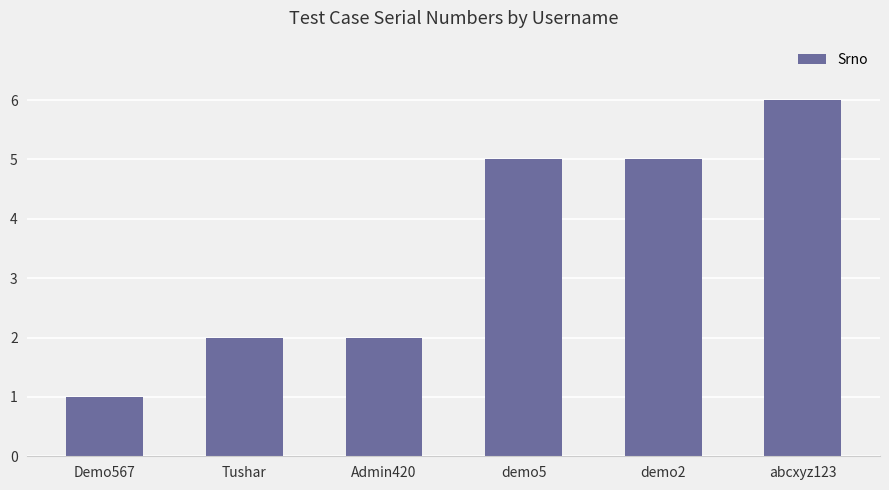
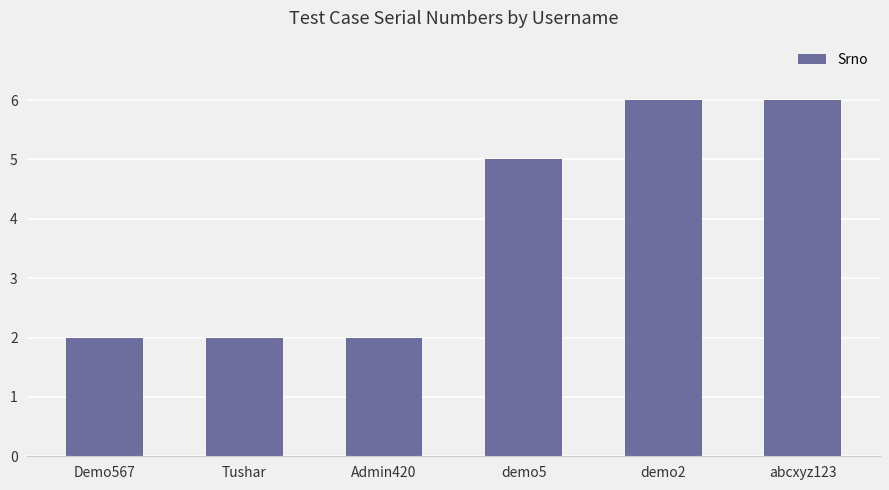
  {
-   "Demo567": 1,
+   "Demo567": 2,
    "Tushar": 2,
    "Admin420": 2,
    "demo5": 5,
-   "demo2": 5,
+   "demo2": 6,
    "abcxyz123": 6
  }
